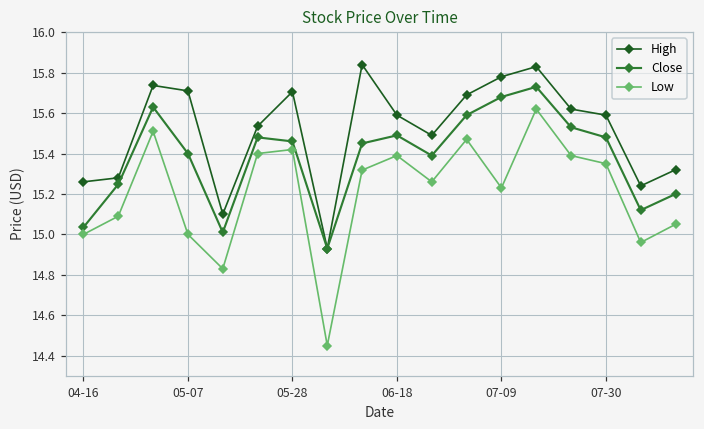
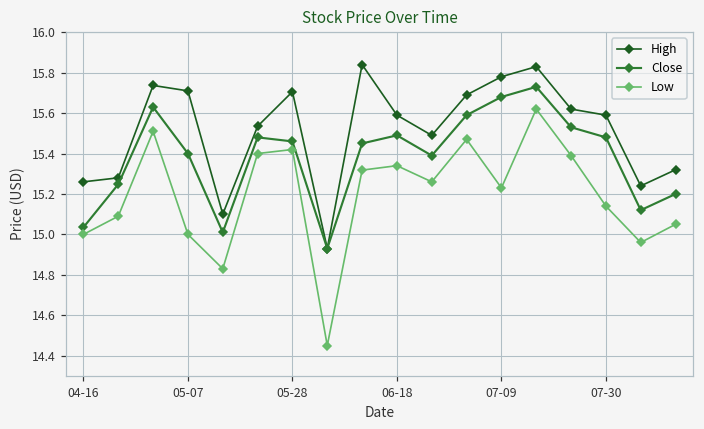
  {
    "Low": {
      "04-16": 15.00,
      "05-07": 15.00,
      "05-28": 15.42,
-     "06-18": 15.39,
+     "06-18": 15.34,
      "07-09": 15.23,
-     "07-30": 15.35
+     "07-30": 15.14
    }
  }
